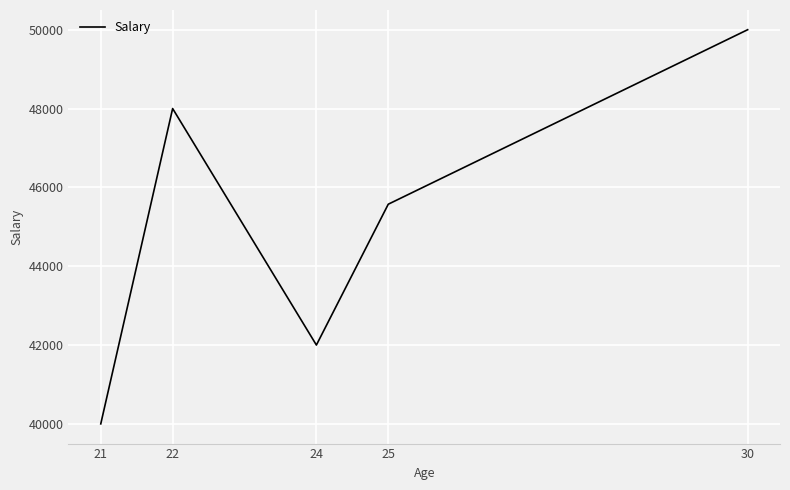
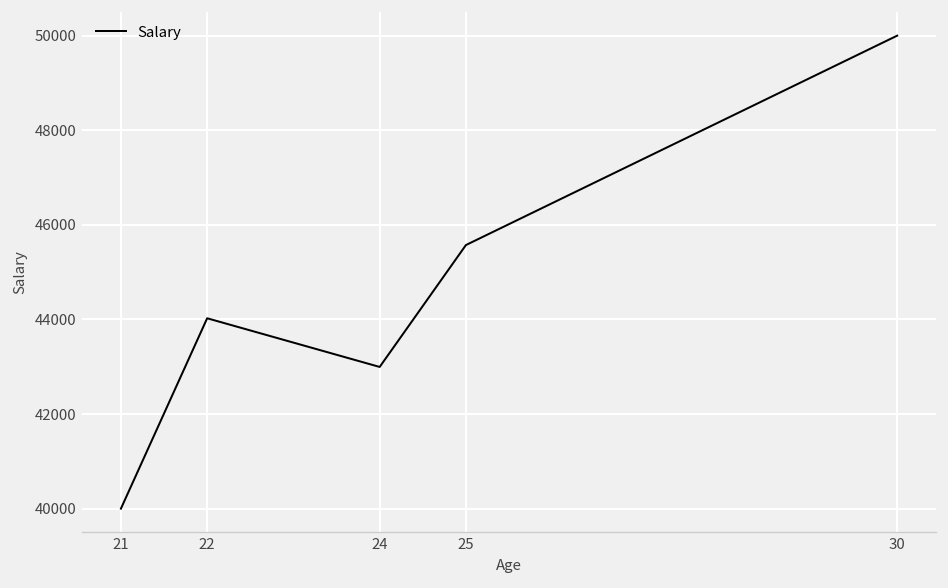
  {
    "21": 40000,
-   "22": 48000,
-   "24": 42000,
+   "22": 44000,
+   "24": 43000,
    "25": 45600,
    "30": 50000
  }
